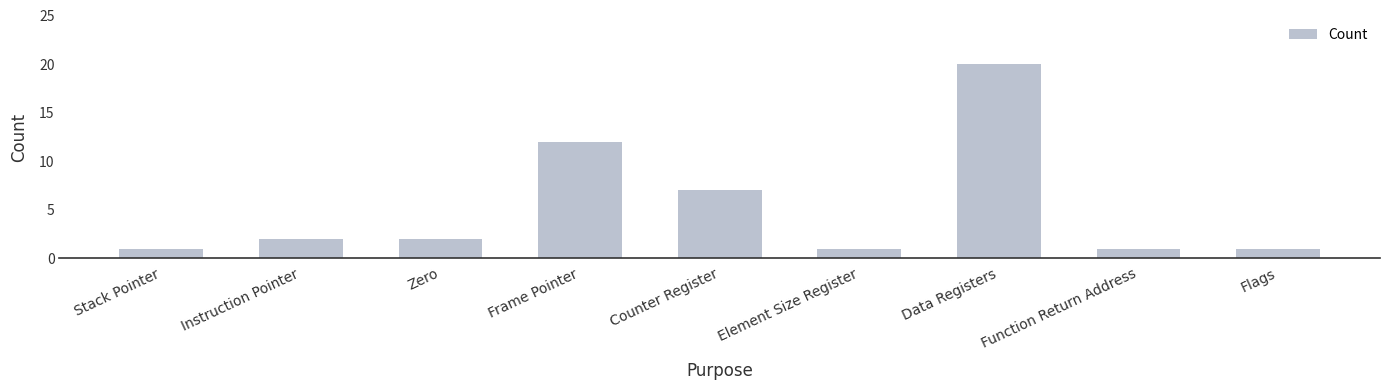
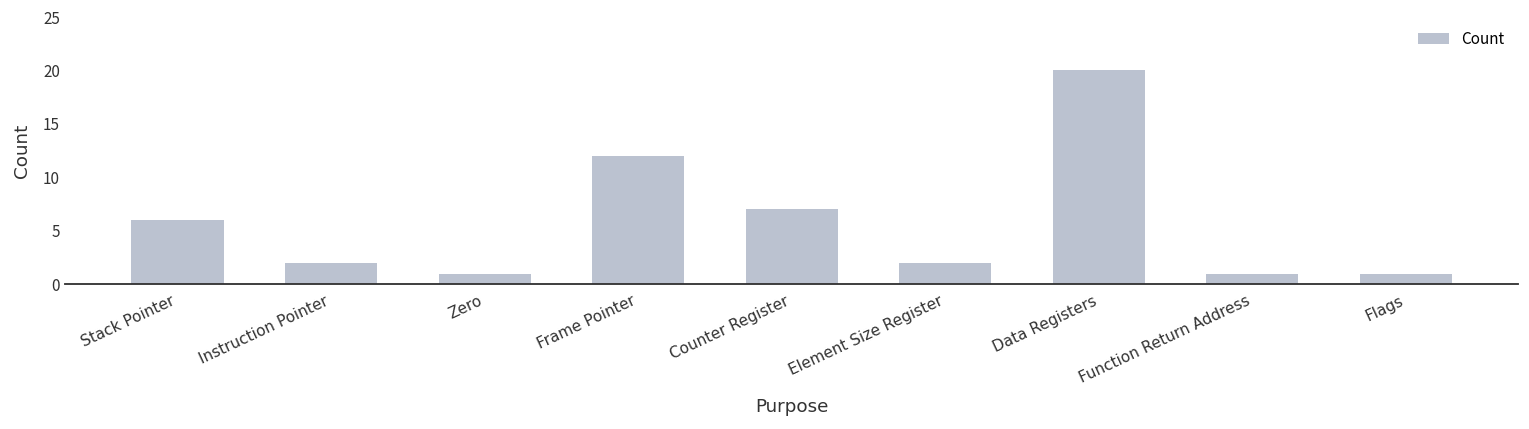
  {
-   "Stack Pointer": 1,
+   "Stack Pointer": 6,
    "Instruction Pointer": 2,
-   "Zero": 2,
+   "Zero": 1,
    "Frame Pointer": 12,
    "Counter Register": 7,
-   "Element Size Register": 1,
+   "Element Size Register": 2,
    "Data Registers": 20,
    "Function Return Address": 1,
    "Flags": 1
  }
